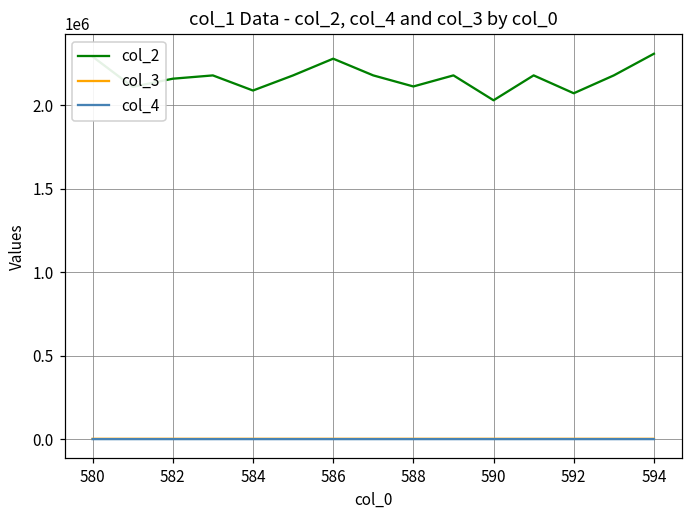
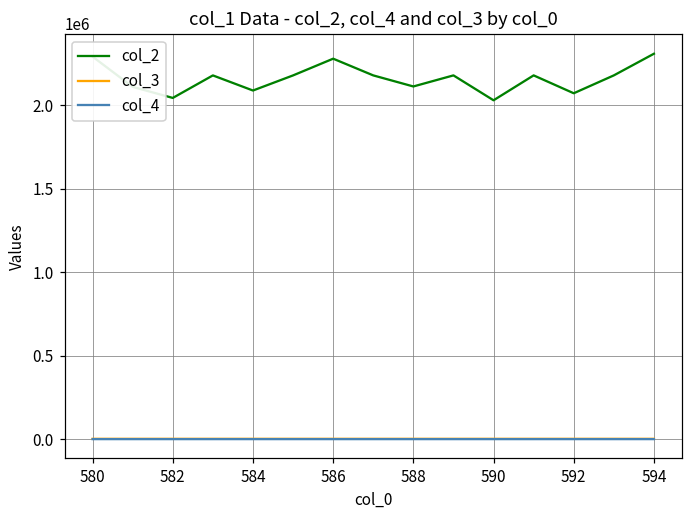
  {
    "col_2": {
-     "582": 2160000,
+     "582": 2050000,
      "584": 2090000,
      "586": 2280000,
      "588": 2110000,
      "590": 2030000,
      "592": 2070000,
      "594": 2310000
    },
    "col_4": {
      "580": 0,
      "582": 0,
      "584": 0,
      "586": 0,
      "588": 0,
      "590": 0,
      "592": 0,
      "594": 0
    }
  }
